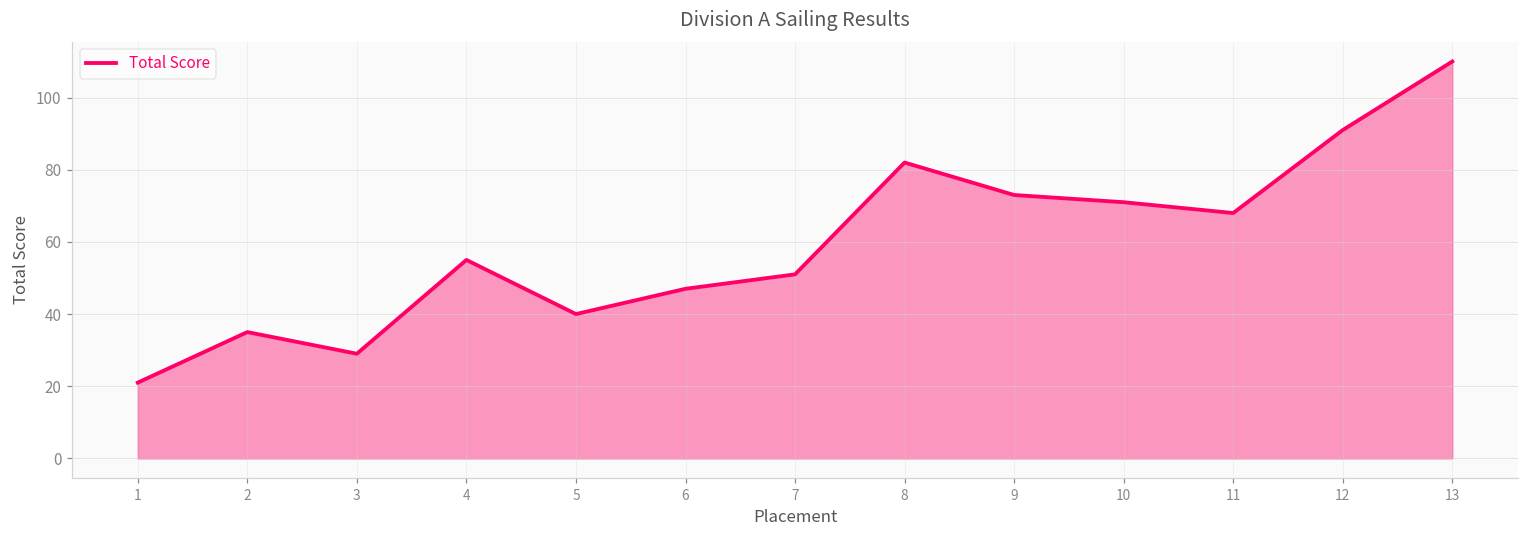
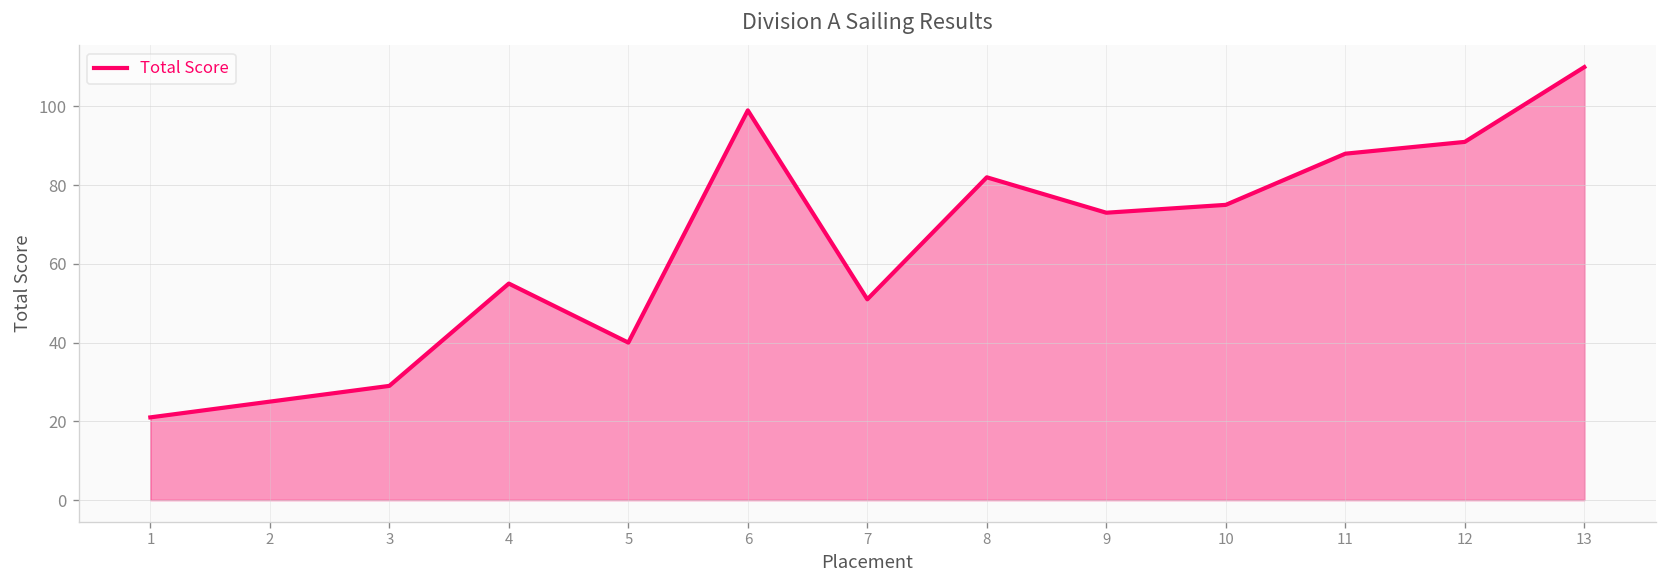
  {
    "1": 21,
-   "2": 35,
+   "2": 25,
    "3": 29,
    "4": 55,
    "5": 40,
-   "6": 47,
+   "6": 99,
    "7": 51,
    "8": 82,
    "9": 73,
-   "10": 71,
-   "11": 68,
+   "10": 75,
+   "11": 88,
    "12": 91,
    "13": 110
  }
